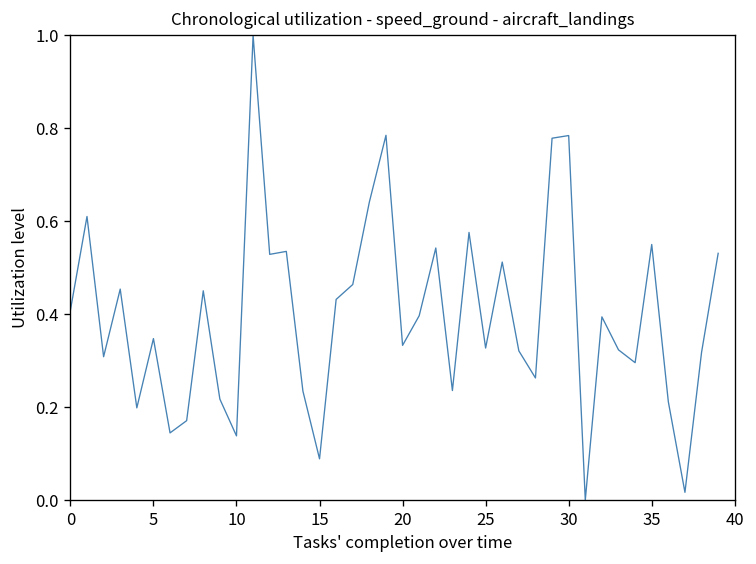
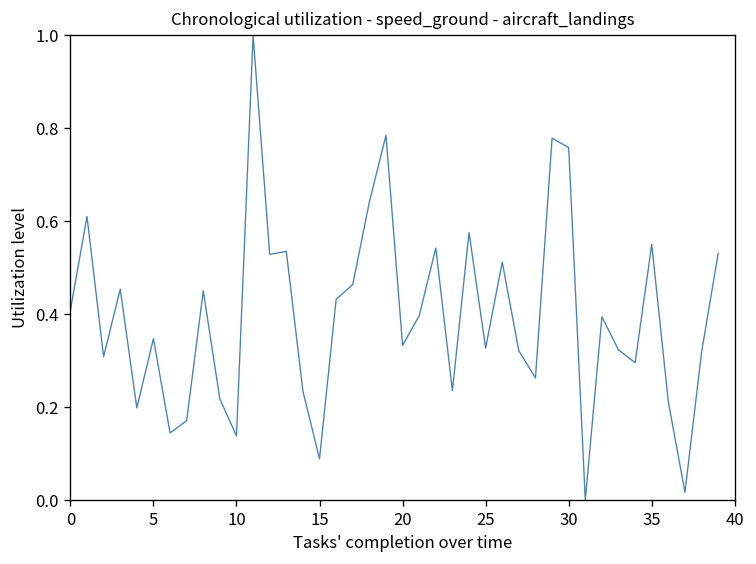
  {
    "0": 0.41,
    "5": 0.35,
    "10": 0.14,
    "15": 0.09,
    "20": 0.33,
    "25": 0.33,
-   "30": 0.78,
+   "30": 0.76,
    "35": 0.55
  }
